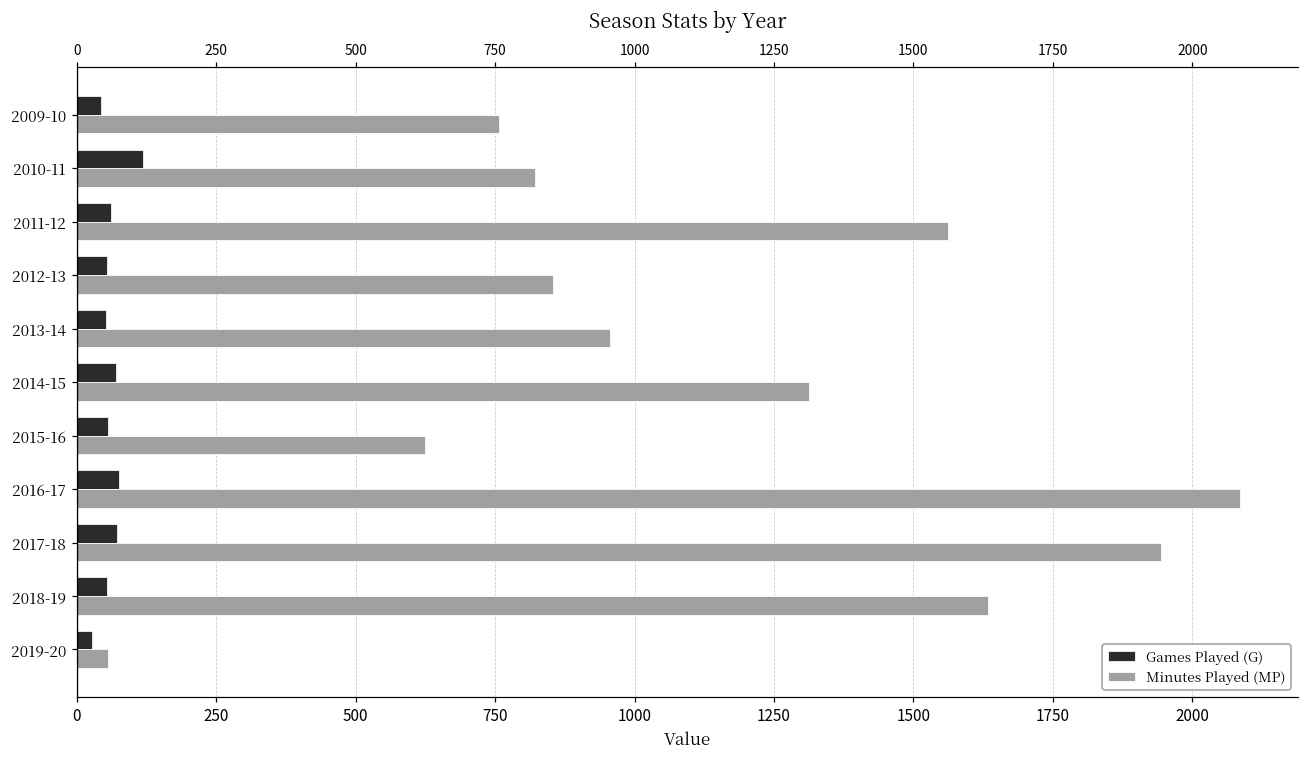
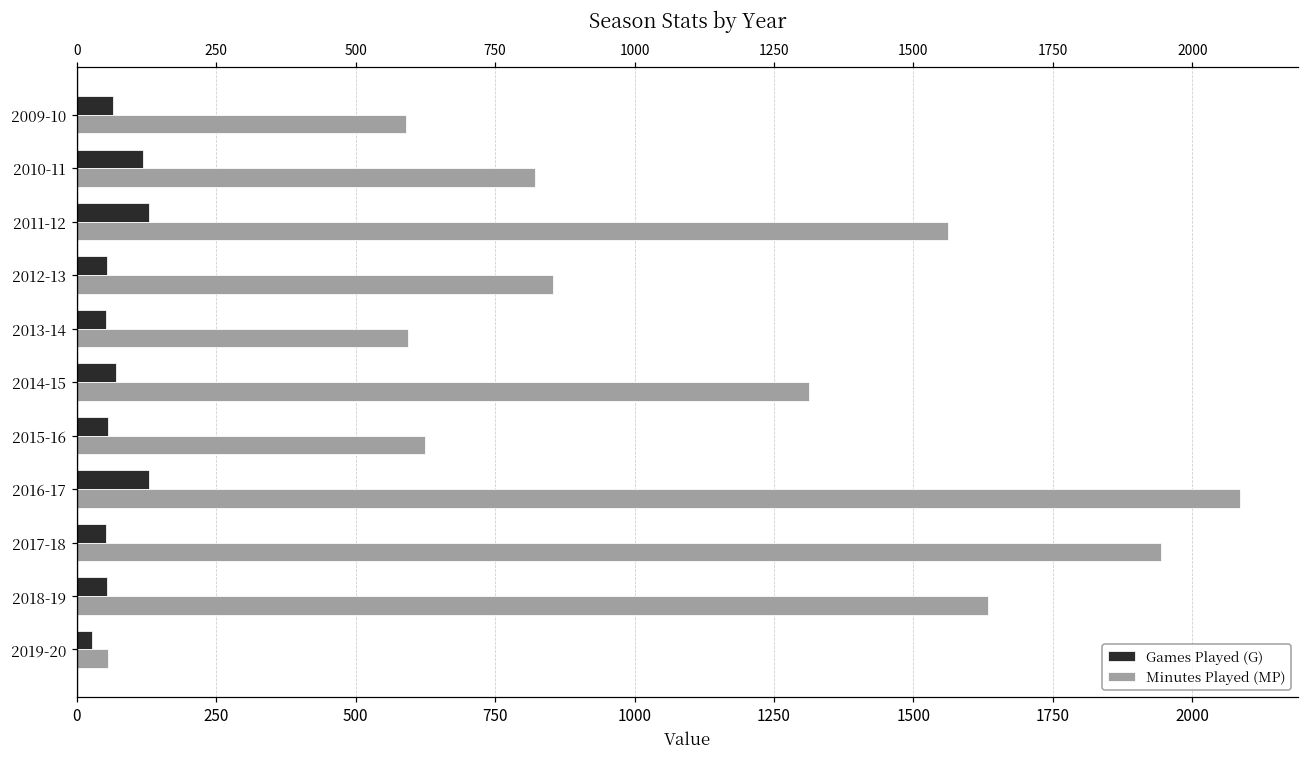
  {
    "Games Played (G)": {
-     "2009-10": 40,
+     "2009-10": 70,
      "2010-11": 120,
-     "2011-12": 60,
+     "2011-12": 130,
      "2012-13": 50,
      "2013-14": 50,
      "2014-15": 70,
      "2015-16": 60,
-     "2016-17": 80,
-     "2017-18": 70,
+     "2016-17": 130,
+     "2017-18": 50,
      "2018-19": 60,
      "2019-20": 30
    },
    "Minutes Played (MP)": {
-     "2009-10": 760,
+     "2009-10": 590,
      "2010-11": 820,
      "2011-12": 1560,
      "2012-13": 850,
-     "2013-14": 960,
+     "2013-14": 590,
      "2014-15": 1310,
      "2015-16": 620,
      "2016-17": 2090,
      "2017-18": 1940,
      "2018-19": 1630,
      "2019-20": 60
    }
  }
